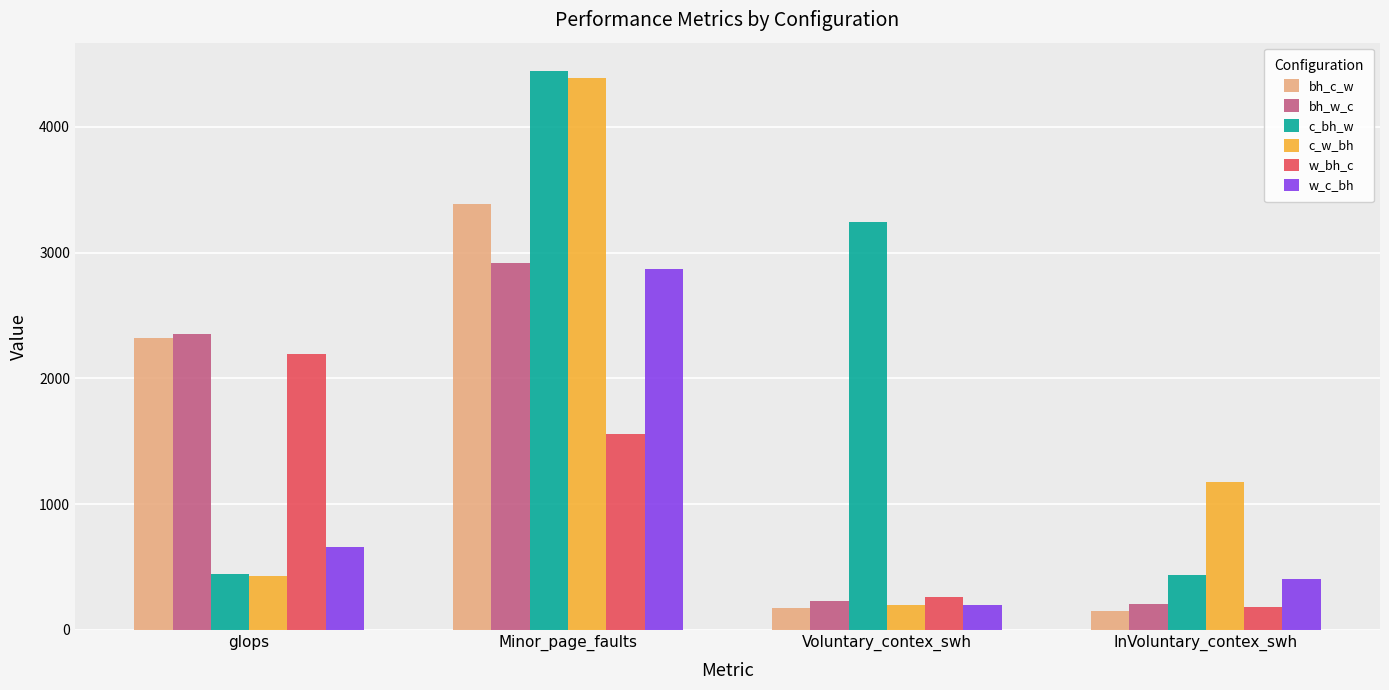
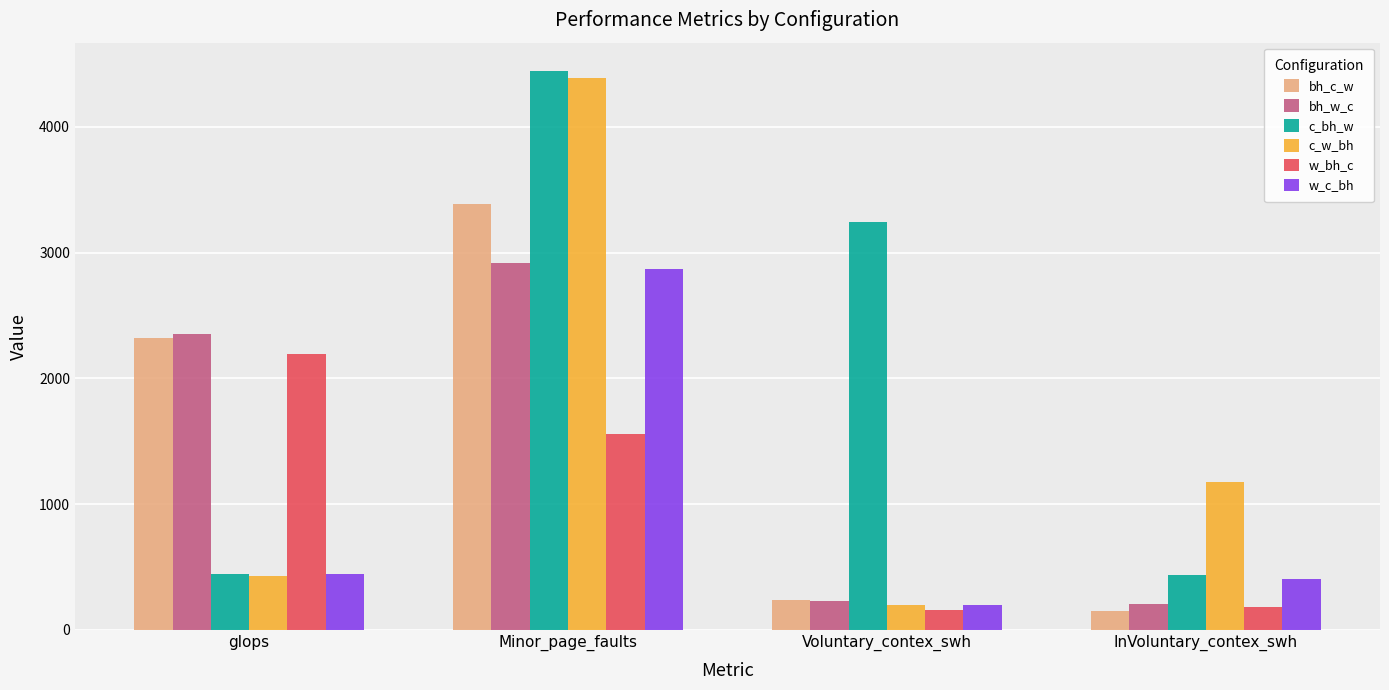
  {
    "bh_c_w": {
      "glops": 2320,
      "Minor_page_faults": 3390,
-     "Voluntary_contex_swh": 170,
+     "Voluntary_contex_swh": 240,
      "InVoluntary_contex_swh": 150
    },
    "bh_w_c": {
      "glops": 2350,
      "Minor_page_faults": 2920,
      "Voluntary_contex_swh": 230,
      "InVoluntary_contex_swh": 210
    },
    "c_bh_w": {
      "glops": 450,
      "Minor_page_faults": 4450,
      "Voluntary_contex_swh": 3240,
      "InVoluntary_contex_swh": 440
    },
    "c_w_bh": {
      "glops": 430,
      "Minor_page_faults": 4390,
      "Voluntary_contex_swh": 200,
      "InVoluntary_contex_swh": 1170
    },
    "w_bh_c": {
      "glops": 2200,
      "Minor_page_faults": 1560,
-     "Voluntary_contex_swh": 270,
+     "Voluntary_contex_swh": 160,
      "InVoluntary_contex_swh": 180
    },
    "w_c_bh": {
-     "glops": 660,
+     "glops": 450,
      "Minor_page_faults": 2870,
      "Voluntary_contex_swh": 200,
      "InVoluntary_contex_swh": 400
    }
  }
